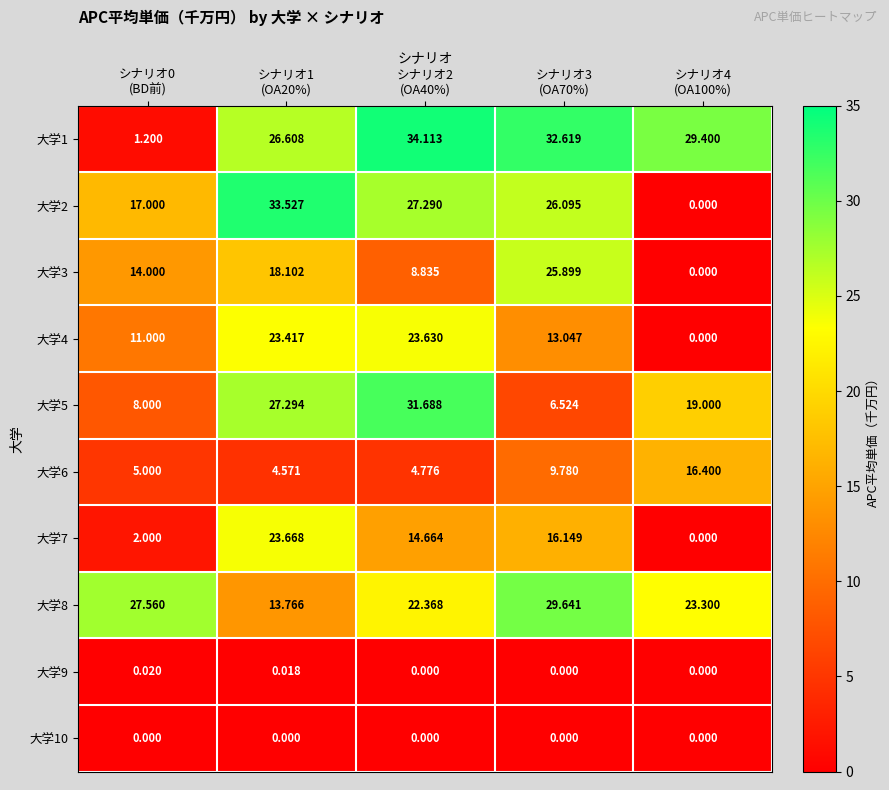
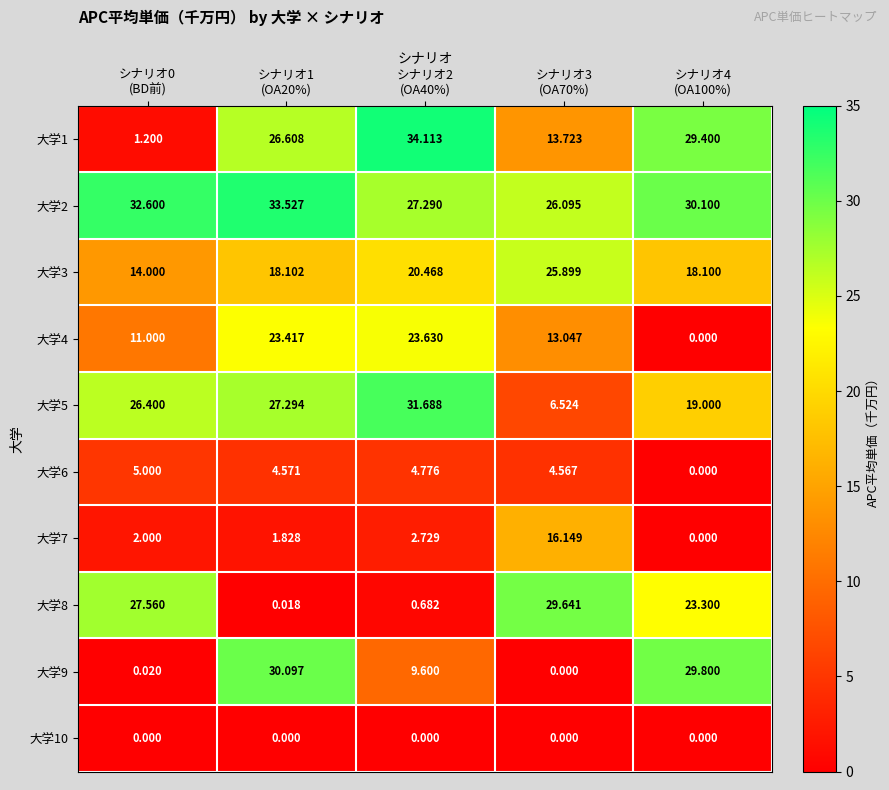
  {
    "大学1": {
      "シナリオ0 (BD前)": 1.200,
      "シナリオ1 (OA20%)": 26.608,
      "シナリオ2 (OA40%)": 34.113,
-     "シナリオ3 (OA70%)": 32.619,
+     "シナリオ3 (OA70%)": 13.723,
      "シナリオ4 (OA100%)": 29.400
    },
    "大学2": {
-     "シナリオ0 (BD前)": 17.000,
+     "シナリオ0 (BD前)": 32.600,
      "シナリオ1 (OA20%)": 33.527,
      "シナリオ2 (OA40%)": 27.290,
      "シナリオ3 (OA70%)": 26.095,
-     "シナリオ4 (OA100%)": 0.000
+     "シナリオ4 (OA100%)": 30.100
    },
    "大学3": {
      "シナリオ0 (BD前)": 14.000,
      "シナリオ1 (OA20%)": 18.102,
-     "シナリオ2 (OA40%)": 8.835,
+     "シナリオ2 (OA40%)": 20.468,
      "シナリオ3 (OA70%)": 25.899,
-     "シナリオ4 (OA100%)": 0.000
+     "シナリオ4 (OA100%)": 18.100
    },
    "大学4": {
      "シナリオ0 (BD前)": 11.000,
      "シナリオ1 (OA20%)": 23.417,
      "シナリオ2 (OA40%)": 23.630,
      "シナリオ3 (OA70%)": 13.047,
      "シナリオ4 (OA100%)": 0.000
    },
    "大学5": {
-     "シナリオ0 (BD前)": 8.000,
+     "シナリオ0 (BD前)": 26.400,
      "シナリオ1 (OA20%)": 27.294,
      "シナリオ2 (OA40%)": 31.688,
      "シナリオ3 (OA70%)": 6.524,
      "シナリオ4 (OA100%)": 19.000
    },
    "大学6": {
      "シナリオ0 (BD前)": 5.000,
      "シナリオ1 (OA20%)": 4.571,
      "シナリオ2 (OA40%)": 4.776,
-     "シナリオ3 (OA70%)": 9.780,
-     "シナリオ4 (OA100%)": 16.400
+     "シナリオ3 (OA70%)": 4.567,
+     "シナリオ4 (OA100%)": 0.000
    },
    "大学7": {
      "シナリオ0 (BD前)": 2.000,
-     "シナリオ1 (OA20%)": 23.668,
-     "シナリオ2 (OA40%)": 14.664,
+     "シナリオ1 (OA20%)": 1.828,
+     "シナリオ2 (OA40%)": 2.729,
      "シナリオ3 (OA70%)": 16.149,
      "シナリオ4 (OA100%)": 0.000
    },
    "大学8": {
      "シナリオ0 (BD前)": 27.560,
-     "シナリオ1 (OA20%)": 13.766,
-     "シナリオ2 (OA40%)": 22.368,
+     "シナリオ1 (OA20%)": 0.018,
+     "シナリオ2 (OA40%)": 0.682,
      "シナリオ3 (OA70%)": 29.641,
      "シナリオ4 (OA100%)": 23.300
    },
    "大学9": {
      "シナリオ0 (BD前)": 0.020,
-     "シナリオ1 (OA20%)": 0.018,
-     "シナリオ2 (OA40%)": 0.000,
+     "シナリオ1 (OA20%)": 30.097,
+     "シナリオ2 (OA40%)": 9.600,
      "シナリオ3 (OA70%)": 0.000,
-     "シナリオ4 (OA100%)": 0.000
+     "シナリオ4 (OA100%)": 29.800
    },
    "大学10": {
      "シナリオ0 (BD前)": 0.000,
      "シナリオ1 (OA20%)": 0.000,
      "シナリオ2 (OA40%)": 0.000,
      "シナリオ3 (OA70%)": 0.000,
      "シナリオ4 (OA100%)": 0.000
    }
  }
